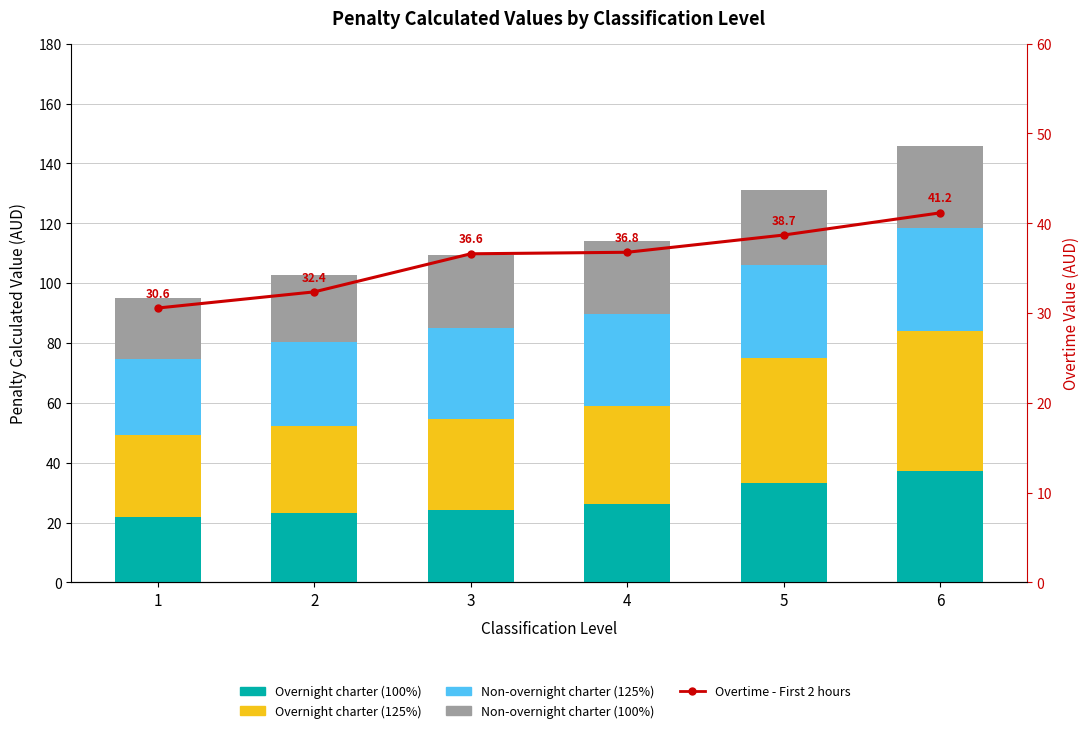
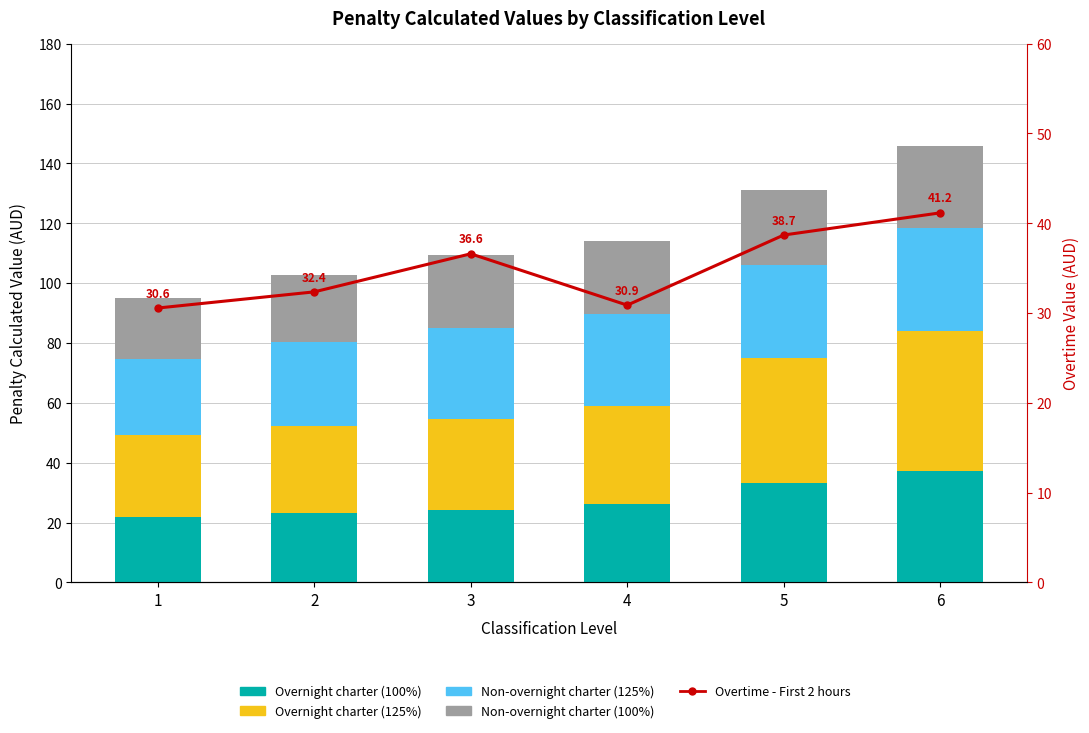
  {
    "Overtime - First 2 hours": {
      "1": 30.6,
      "2": 32.4,
      "3": 36.6,
-     "4": 36.8,
+     "4": 30.9,
      "5": 38.7,
      "6": 41.2
    }
  }
